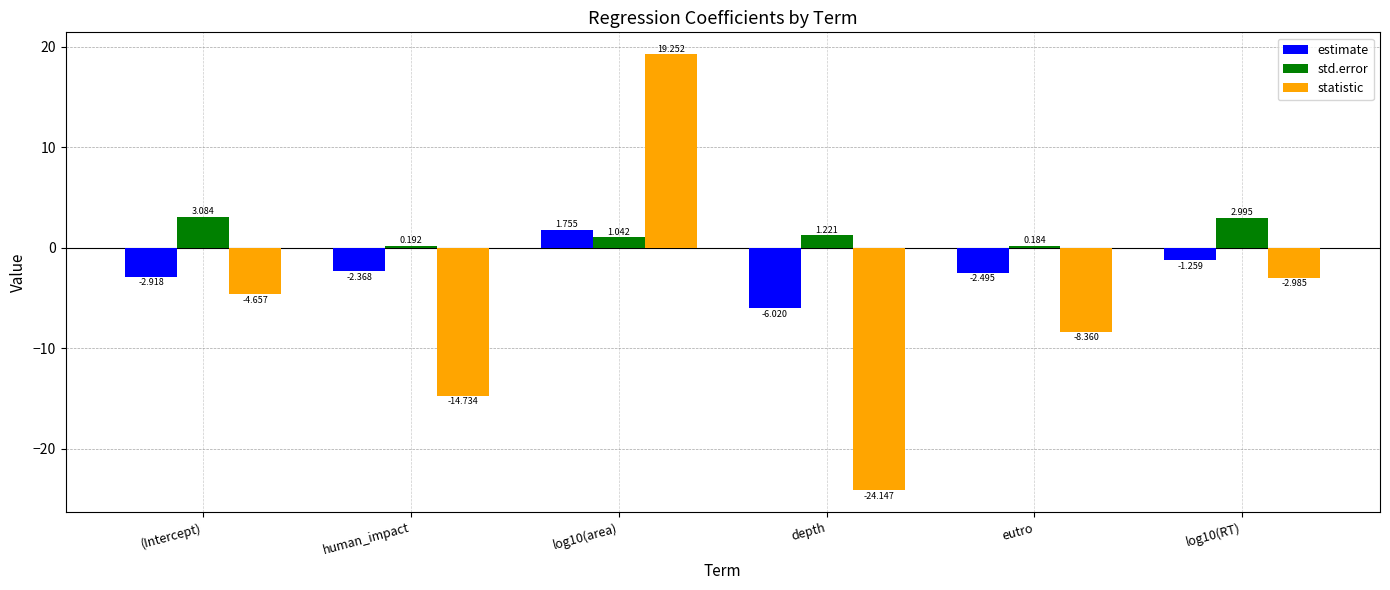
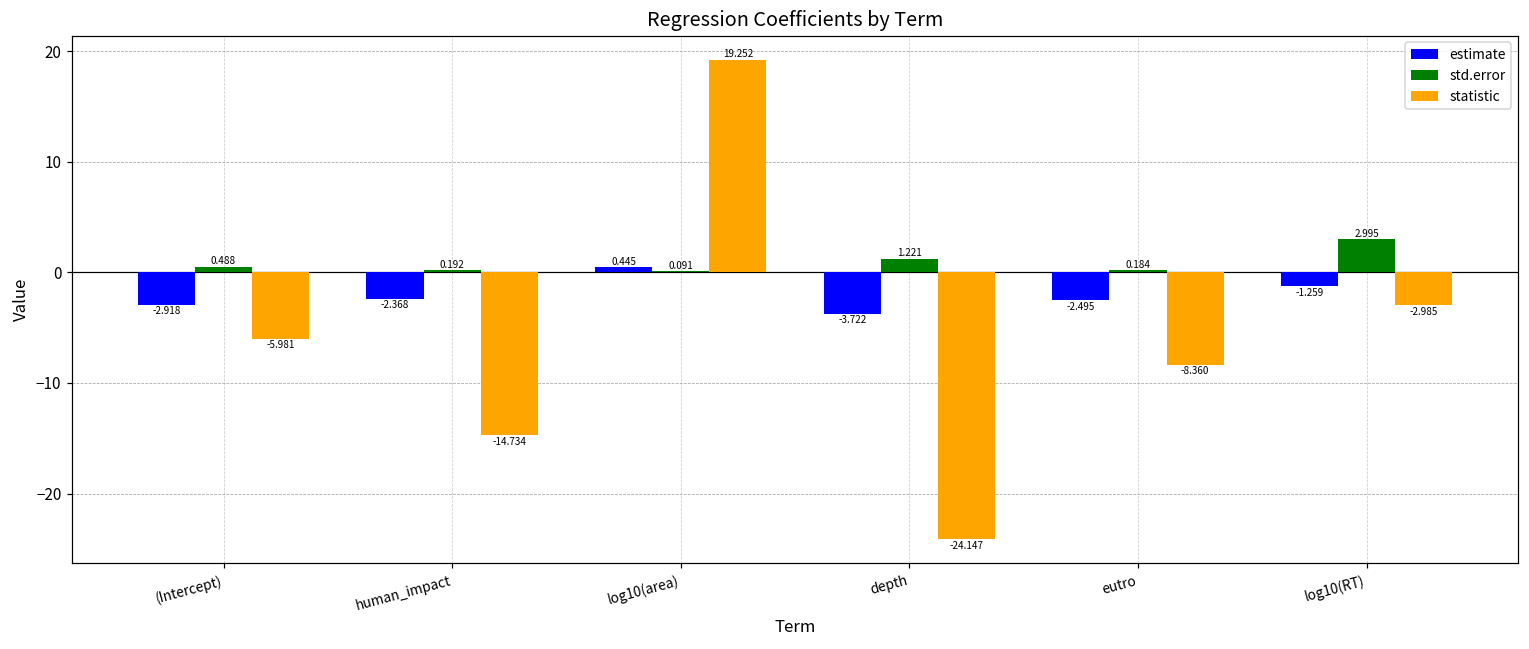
  {
    "estimate": {
      "(Intercept)": -2.918,
      "human_impact": -2.368,
-     "log10(area)": 1.755,
-     "depth": -6.020,
+     "log10(area)": 0.445,
+     "depth": -3.722,
      "eutro": -2.495,
      "log10(RT)": -1.259
    },
    "std.error": {
-     "(Intercept)": 3.084,
+     "(Intercept)": 0.488,
      "human_impact": 0.192,
-     "log10(area)": 1.042,
+     "log10(area)": 0.091,
      "depth": 1.221,
      "eutro": 0.184,
      "log10(RT)": 2.995
    },
    "statistic": {
-     "(Intercept)": -4.657,
+     "(Intercept)": -5.981,
      "human_impact": -14.734,
      "log10(area)": 19.252,
      "depth": -24.147,
      "eutro": -8.360,
      "log10(RT)": -2.985
    }
  }
